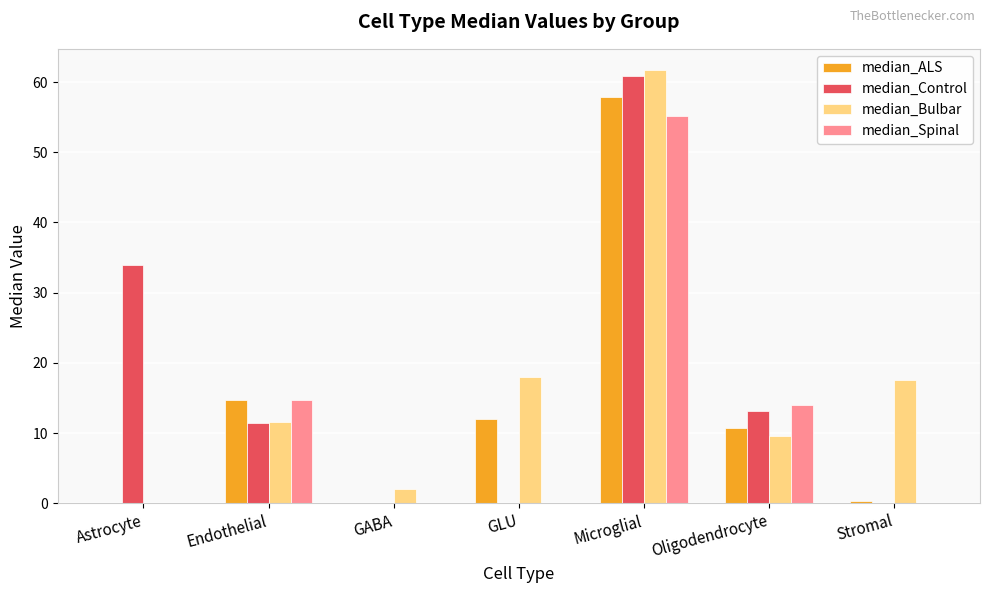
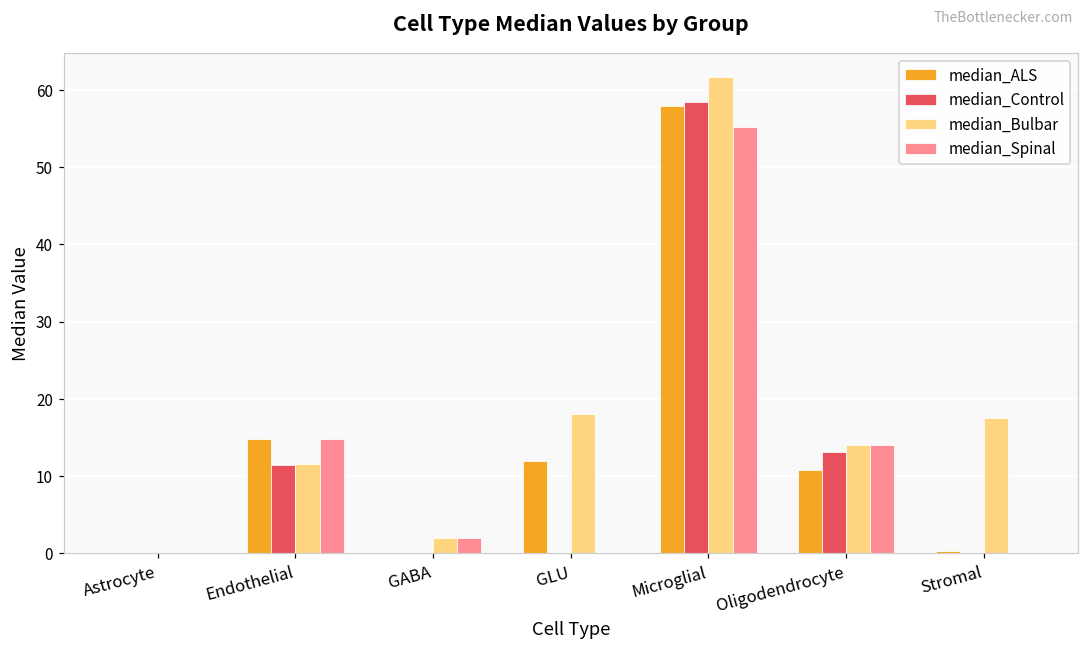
  {
    "median_ALS": {
      "Astrocyte": 0,
      "Endothelial": 15,
      "GABA": 0,
      "GLU": 12,
      "Microglial": 58,
      "Oligodendrocyte": 11
    },
    "median_Control": {
-     "Astrocyte": 34,
+     "Astrocyte": 0,
      "Endothelial": 11,
      "GABA": 0,
      "GLU": 0,
-     "Microglial": 61,
+     "Microglial": 58,
      "Oligodendrocyte": 13,
      "Stromal": 0
    },
    "median_Bulbar": {
      "Astrocyte": 0,
      "Endothelial": 12,
      "GABA": 2,
      "GLU": 18,
      "Microglial": 62,
-     "Oligodendrocyte": 10,
+     "Oligodendrocyte": 14,
      "Stromal": 18
    },
    "median_Spinal": {
      "Astrocyte": 0,
      "Endothelial": 15,
-     "GABA": 0,
+     "GABA": 2,
      "GLU": 0,
      "Microglial": 55,
      "Oligodendrocyte": 14
    }
  }
